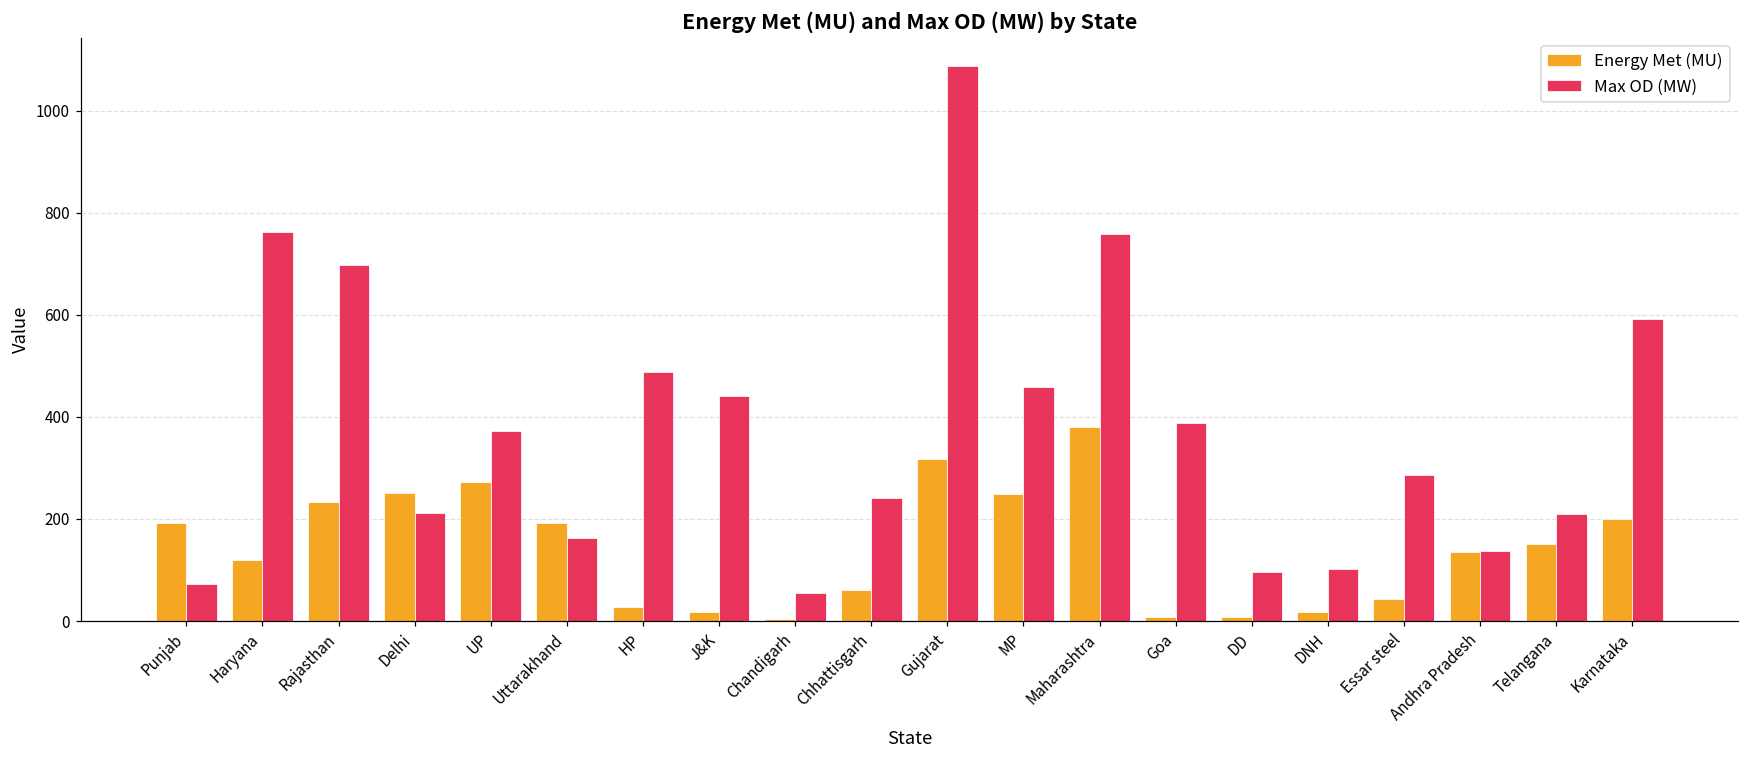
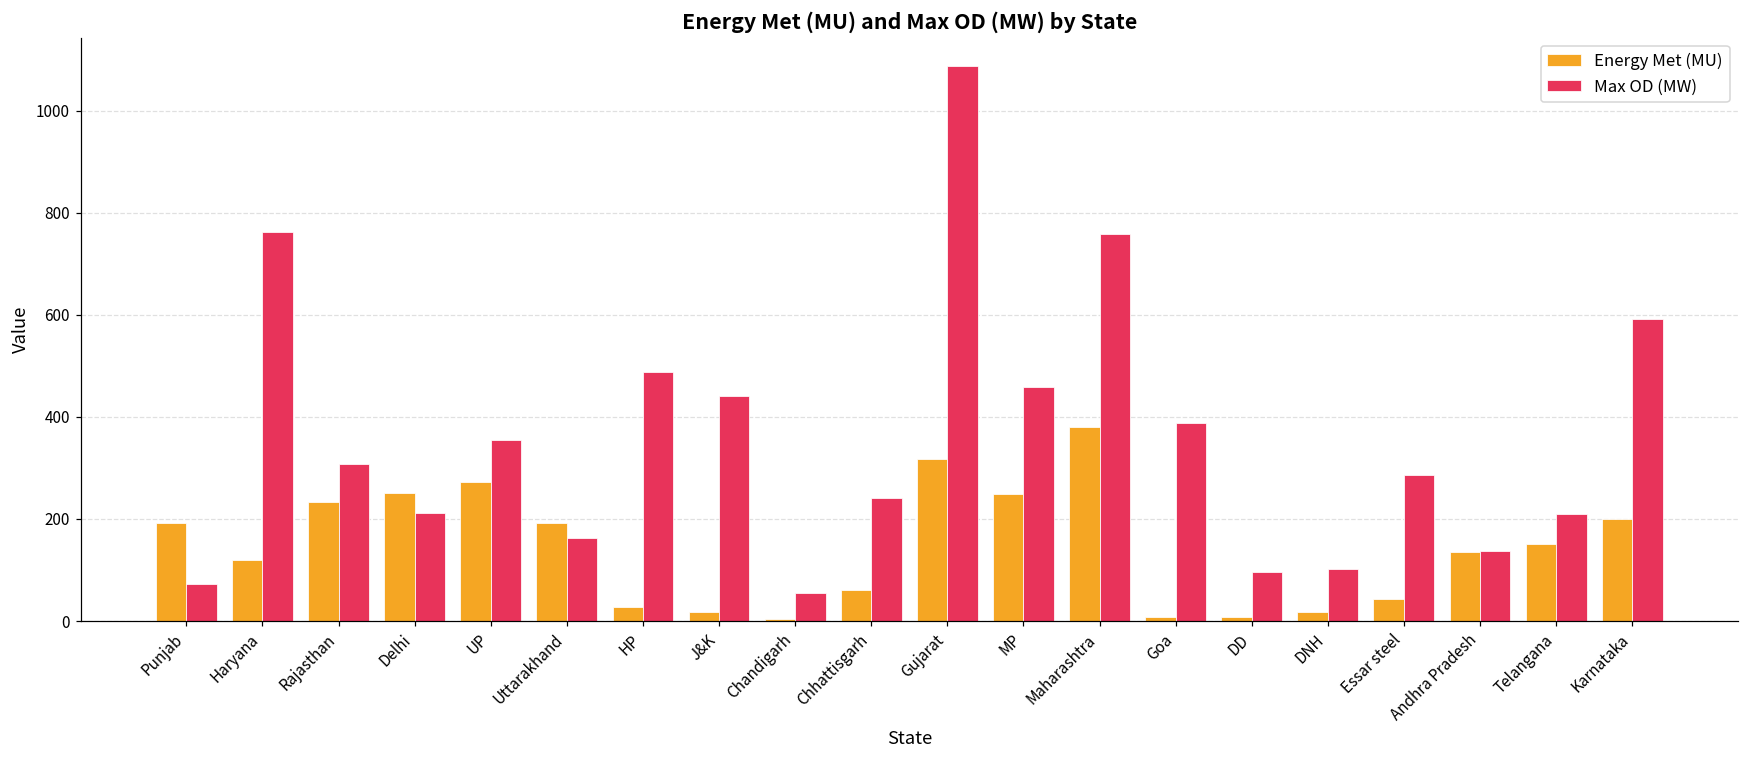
  {
    "Energy Met (MU)": {
      "Punjab": 190,
      "Haryana": 120,
      "Rajasthan": 230,
      "Delhi": 250,
      "UP": 270,
      "Uttarakhand": 190,
      "HP": 30,
      "J&K": 20,
      "Chhattisgarh": 60,
      "Gujarat": 320,
      "MP": 250,
      "Maharashtra": 380,
      "Goa": 10,
      "DD": 10,
      "DNH": 20,
      "Essar steel": 40,
      "Andhra Pradesh": 140,
      "Telangana": 150,
      "Karnataka": 200
    },
    "Max OD (MW)": {
      "Punjab": 70,
      "Haryana": 760,
-     "Rajasthan": 700,
+     "Rajasthan": 310,
      "Delhi": 210,
-     "UP": 370,
+     "UP": 350,
      "Uttarakhand": 160,
      "HP": 490,
      "J&K": 440,
      "Chandigarh": 50,
      "Chhattisgarh": 240,
      "Gujarat": 1090,
      "MP": 460,
      "Maharashtra": 760,
      "Goa": 390,
      "DD": 100,
      "DNH": 100,
      "Essar steel": 290,
      "Andhra Pradesh": 140,
      "Telangana": 210,
      "Karnataka": 590
    }
  }
